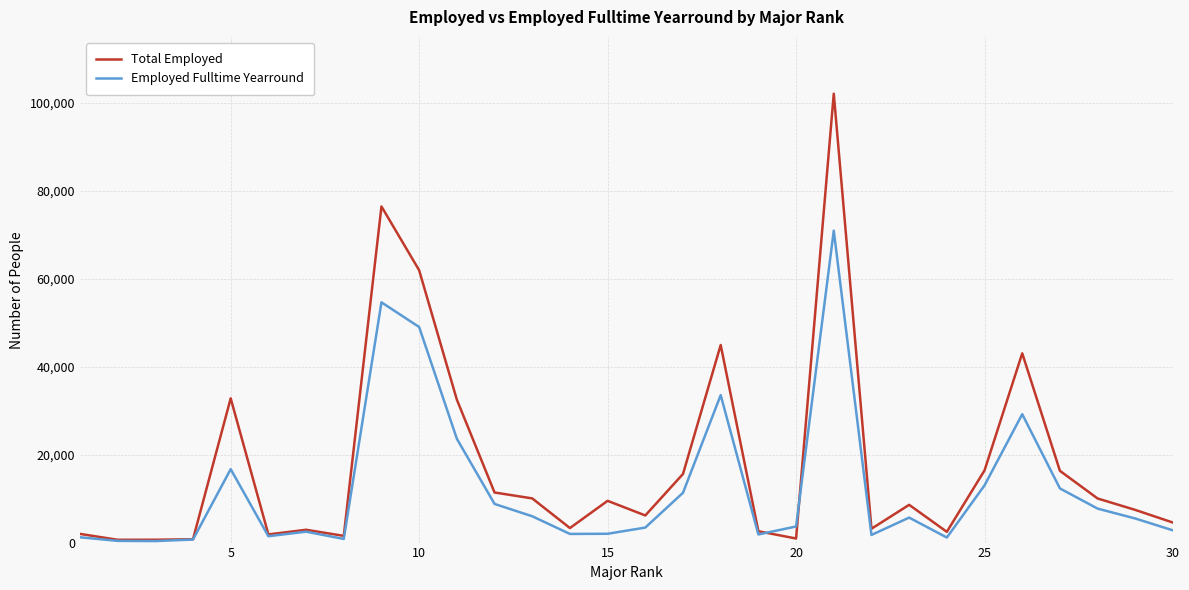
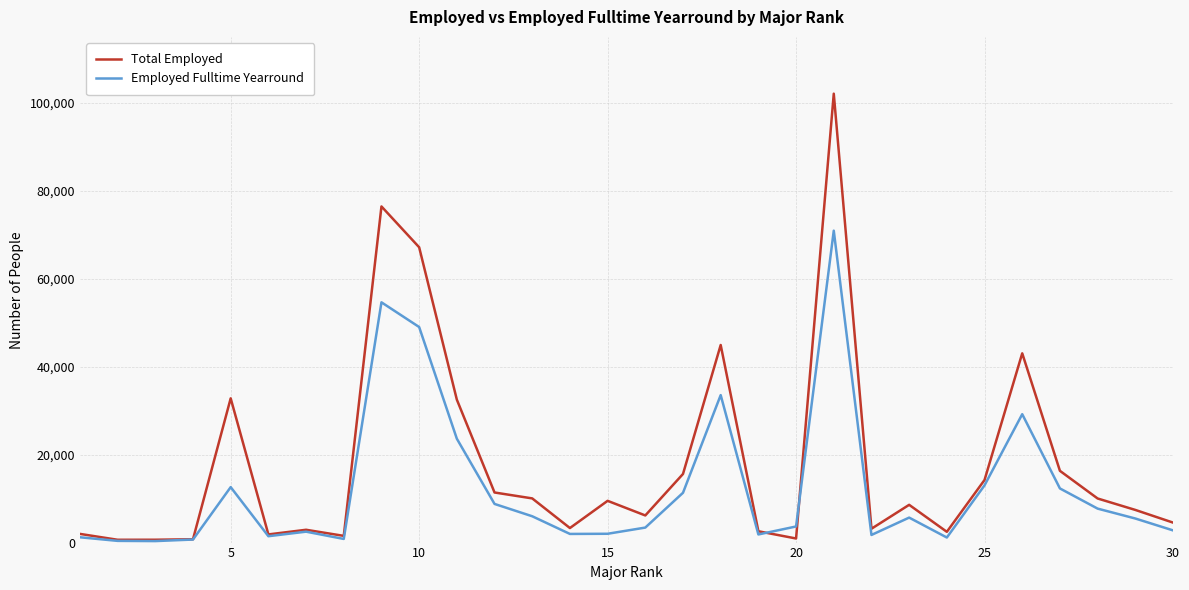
  {
    "Total Employed": {
      "5": "33,000",
-     "10": "62,000",
+     "10": "67,000",
      "15": "9,000",
      "20": "1,000",
-     "25": "16,000",
+     "25": "14,000",
      "30": "5,000"
    },
    "Employed Fulltime Yearround": {
-     "5": "17,000",
+     "5": "13,000",
      "10": "49,000",
      "15": "2,000",
      "20": "4,000",
      "25": "13,000",
      "30": "3,000"
    }
  }
